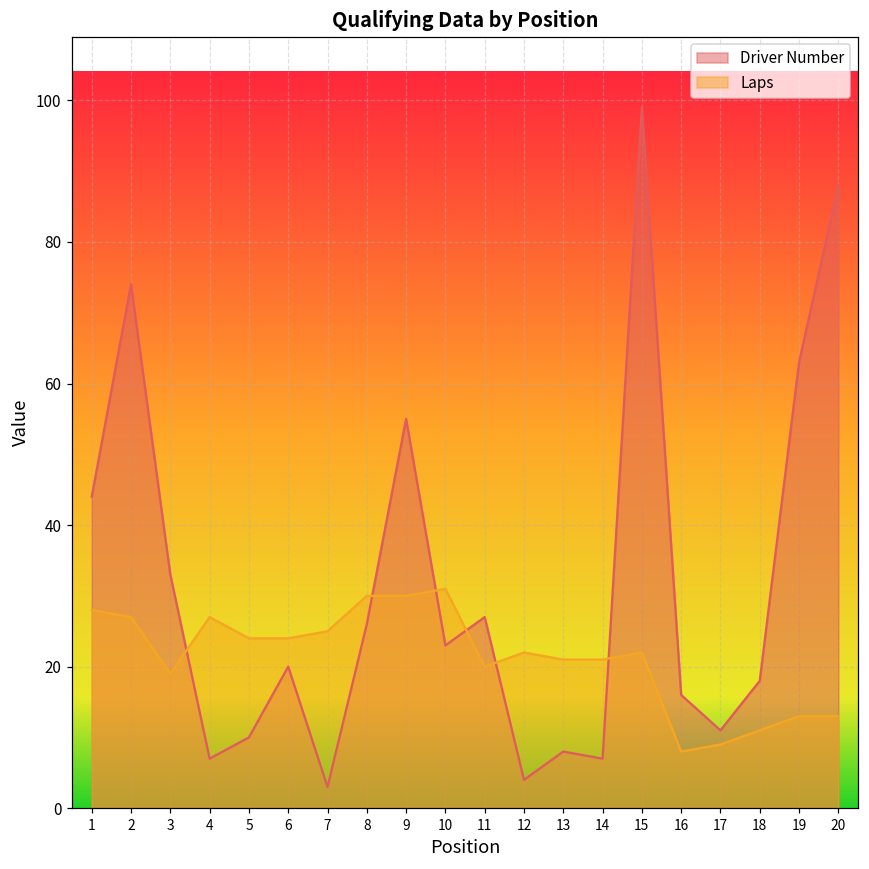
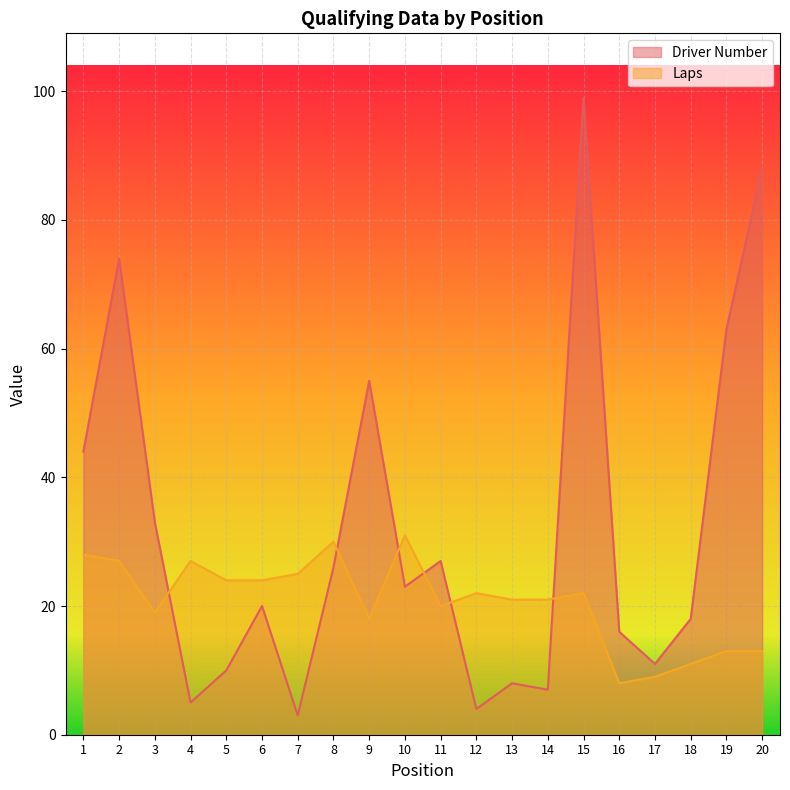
  {
    "Driver Number": {
      "1": 44,
      "2": 74,
      "3": 33,
-     "4": 7,
+     "4": 5,
      "5": 10,
      "6": 20,
      "7": 3,
      "8": 26,
      "9": 55,
      "10": 23,
      "11": 27,
      "12": 4,
      "13": 8,
      "14": 7,
      "15": 99,
      "16": 16,
      "17": 11,
      "18": 18,
      "19": 63,
      "20": 88
    },
    "Laps": {
      "1": 28,
      "2": 27,
      "3": 19,
      "4": 27,
      "5": 24,
      "6": 24,
      "7": 25,
      "8": 30,
-     "9": 30,
+     "9": 18,
      "10": 31,
      "11": 20,
      "12": 22,
      "13": 21,
      "14": 21,
      "15": 22,
      "16": 8,
      "17": 9,
      "18": 11,
      "19": 13,
      "20": 13
    }
  }
